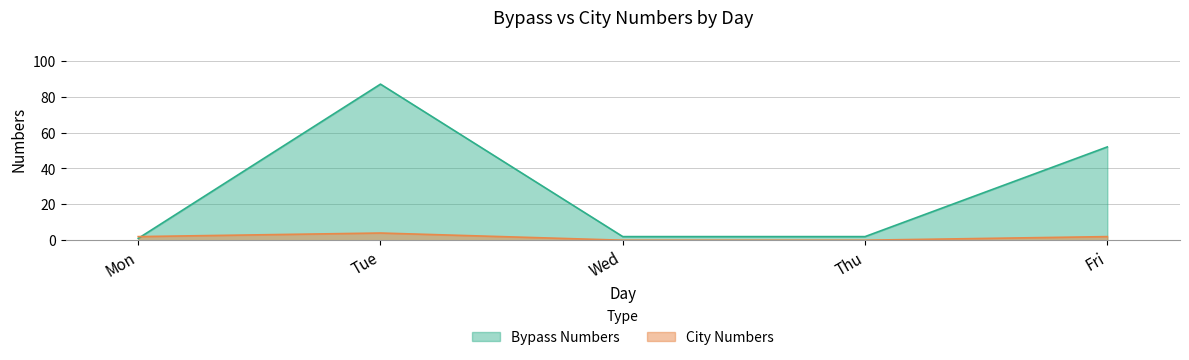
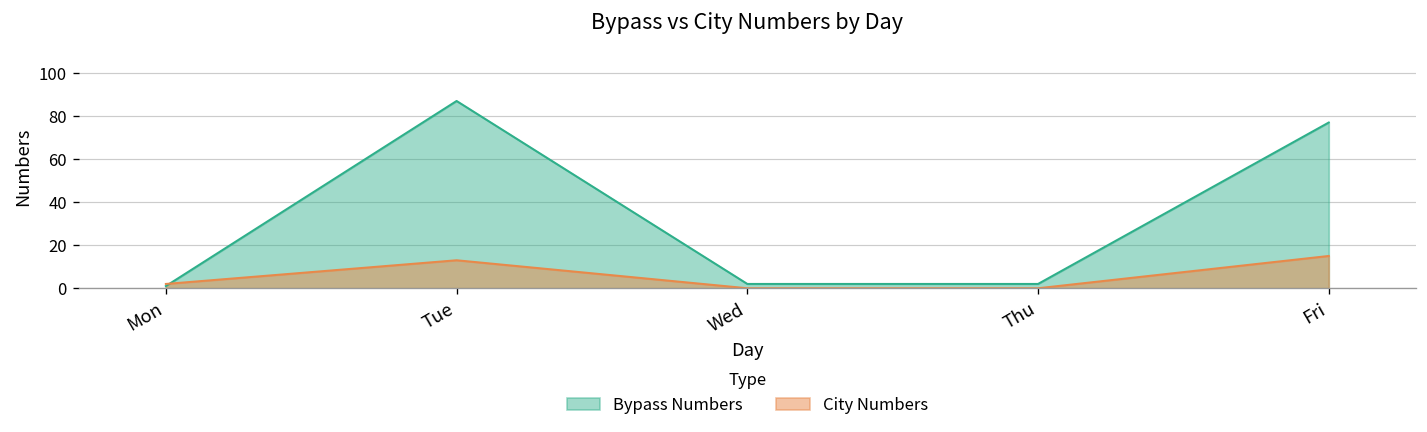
  {
    "Bypass Numbers": {
      "Tue": 87,
      "Wed": 2,
      "Thu": 2,
-     "Fri": 52
+     "Fri": 77
    },
    "City Numbers": {
-     "Tue": 4,
+     "Tue": 13,
      "Wed": 0,
      "Thu": 0,
-     "Fri": 2
+     "Fri": 15
    }
  }
